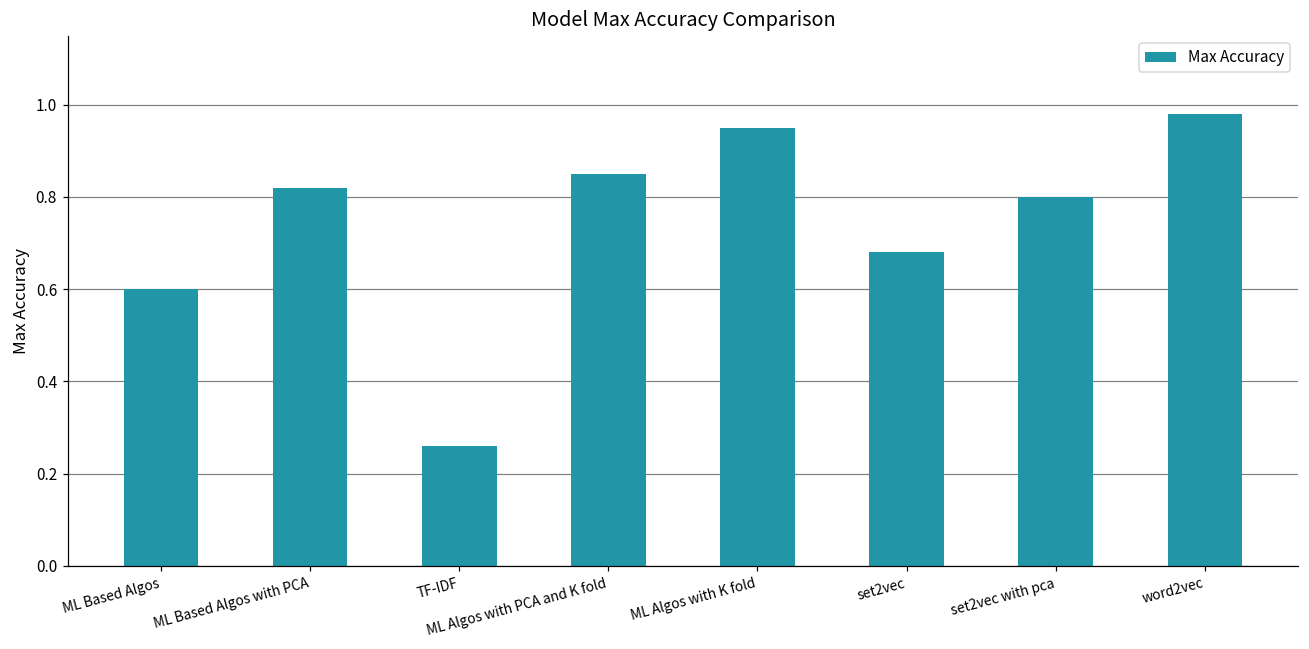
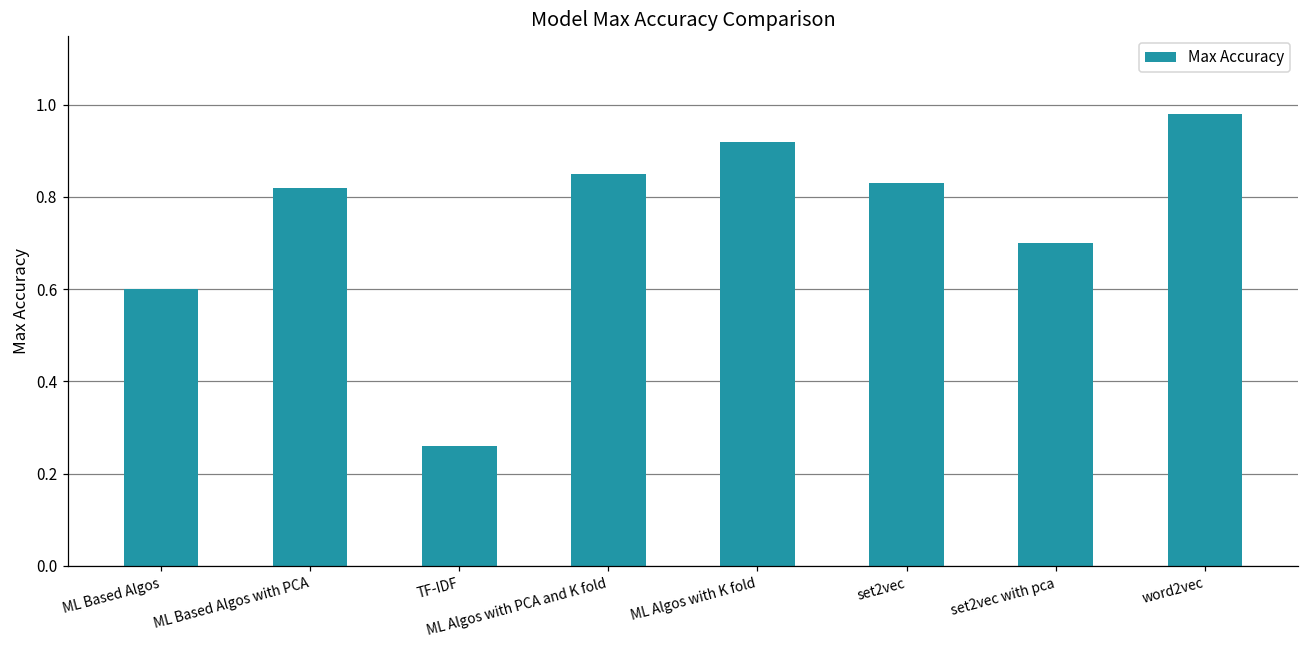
  {
    "ML Based Algos": 0.60,
    "ML Based Algos with PCA": 0.82,
    "TF-IDF": 0.26,
    "ML Algos with PCA and K fold": 0.85,
-   "ML Algos with K fold": 0.95,
-   "set2vec": 0.68,
-   "set2vec with pca": 0.8,
+   "ML Algos with K fold": 0.92,
+   "set2vec": 0.83,
+   "set2vec with pca": 0.7,
    "word2vec": 0.98
  }
